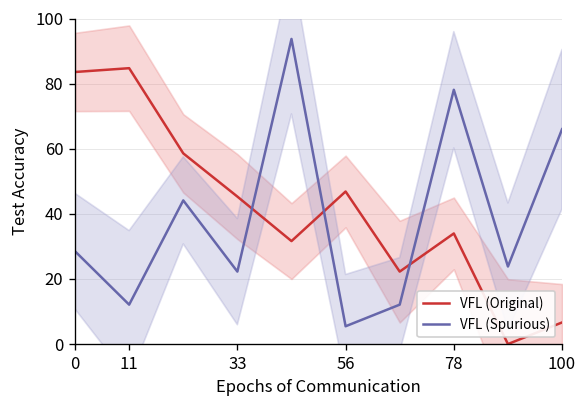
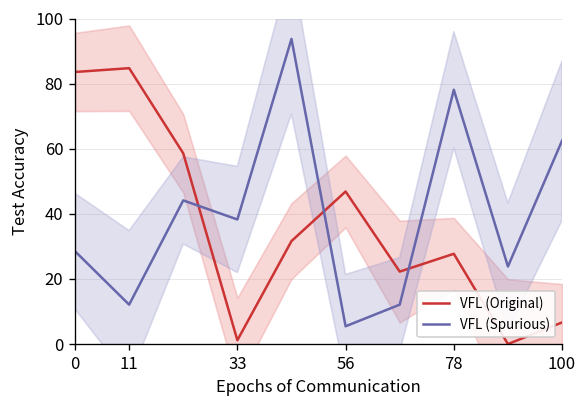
  {
    "VFL (Original)": {
      "0": 84,
      "11": 85,
-     "33": 45,
+     "33": 1,
      "56": 47,
-     "78": 34,
+     "78": 28,
      "100": 7
    },
    "VFL (Spurious)": {
      "0": 29,
      "11": 12,
-     "33": 22,
+     "33": 38,
      "56": 5,
      "78": 78,
-     "100": 66
+     "100": 63
    }
  }
